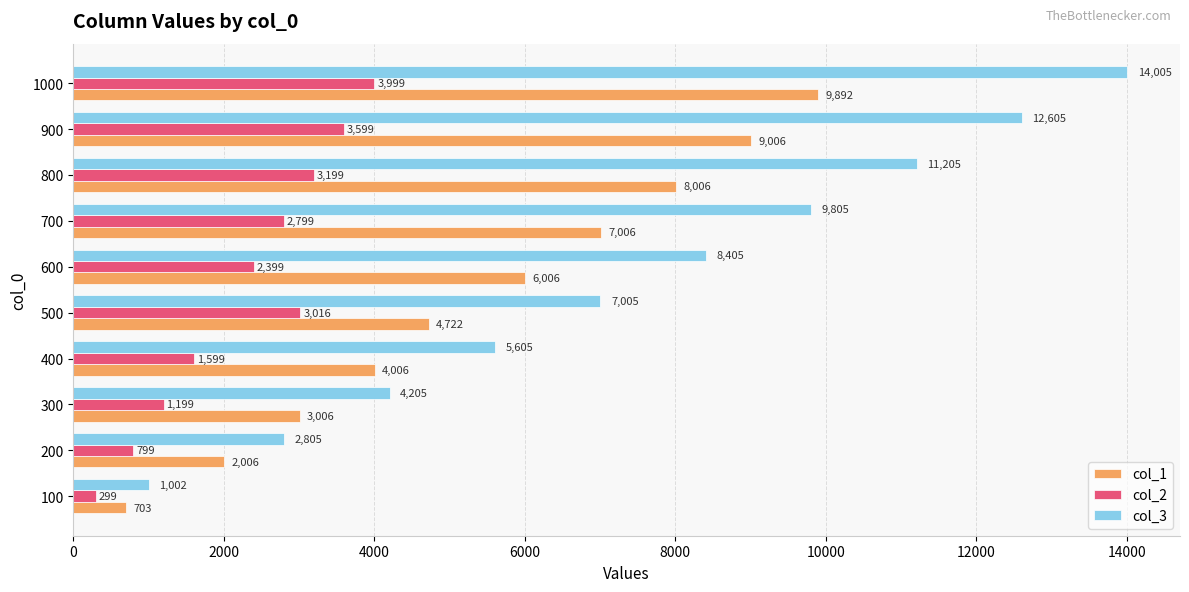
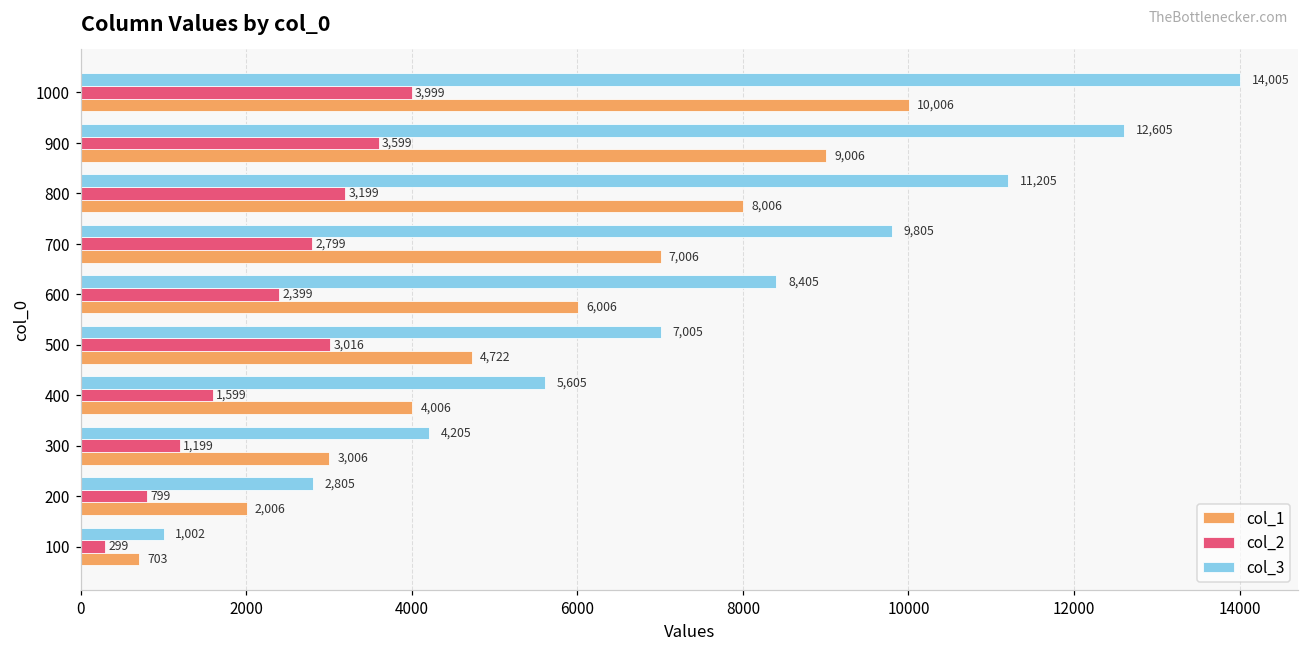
  {
    "col_1": {
-     "1000": "9,892",
+     "1000": "10,006",
      "900": "9,006",
      "800": "8,006",
      "700": "7,006",
      "600": "6,006",
      "500": "4,722",
      "400": "4,006",
      "300": "3,006",
      "200": "2,006",
      "100": "703"
    },
    "col_2": {
      "1000": "3,999",
      "900": "3,599",
      "800": "3,199",
      "700": "2,799",
      "600": "2,399",
      "500": "3,016",
      "400": "1,599",
      "300": "1,199",
      "200": "799",
      "100": "299"
    },
    "col_3": {
      "1000": "14,005",
      "900": "12,605",
      "800": "11,205",
      "700": "9,805",
      "600": "8,405",
      "500": "7,005",
      "400": "5,605",
      "300": "4,205",
      "200": "2,805",
      "100": "1,002"
    }
  }
